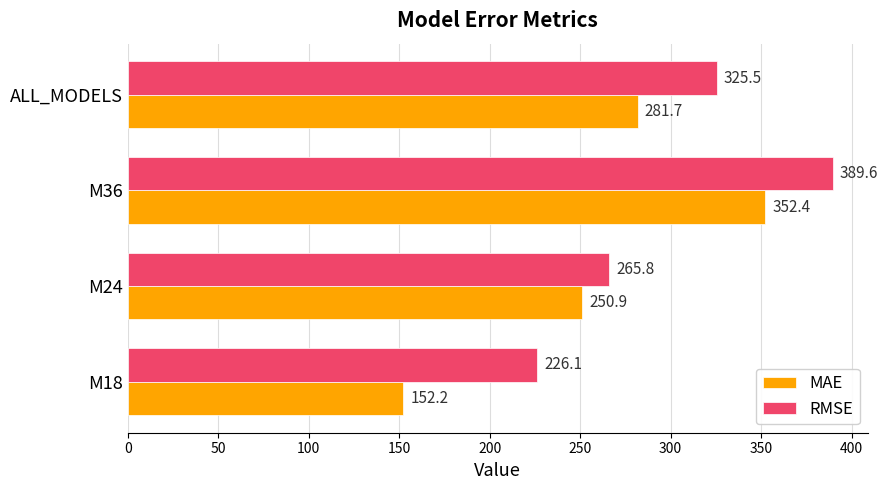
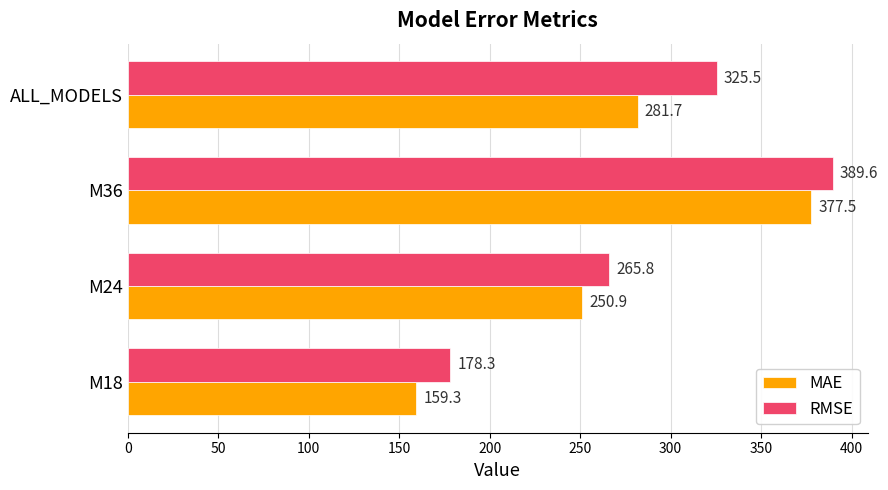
  {
    "MAE": {
      "ALL_MODELS": 281.7,
-     "M36": 352.4,
+     "M36": 377.5,
      "M24": 250.9,
-     "M18": 152.2
+     "M18": 159.3
    },
    "RMSE": {
      "ALL_MODELS": 325.5,
      "M36": 389.6,
      "M24": 265.8,
-     "M18": 226.1
+     "M18": 178.3
    }
  }
